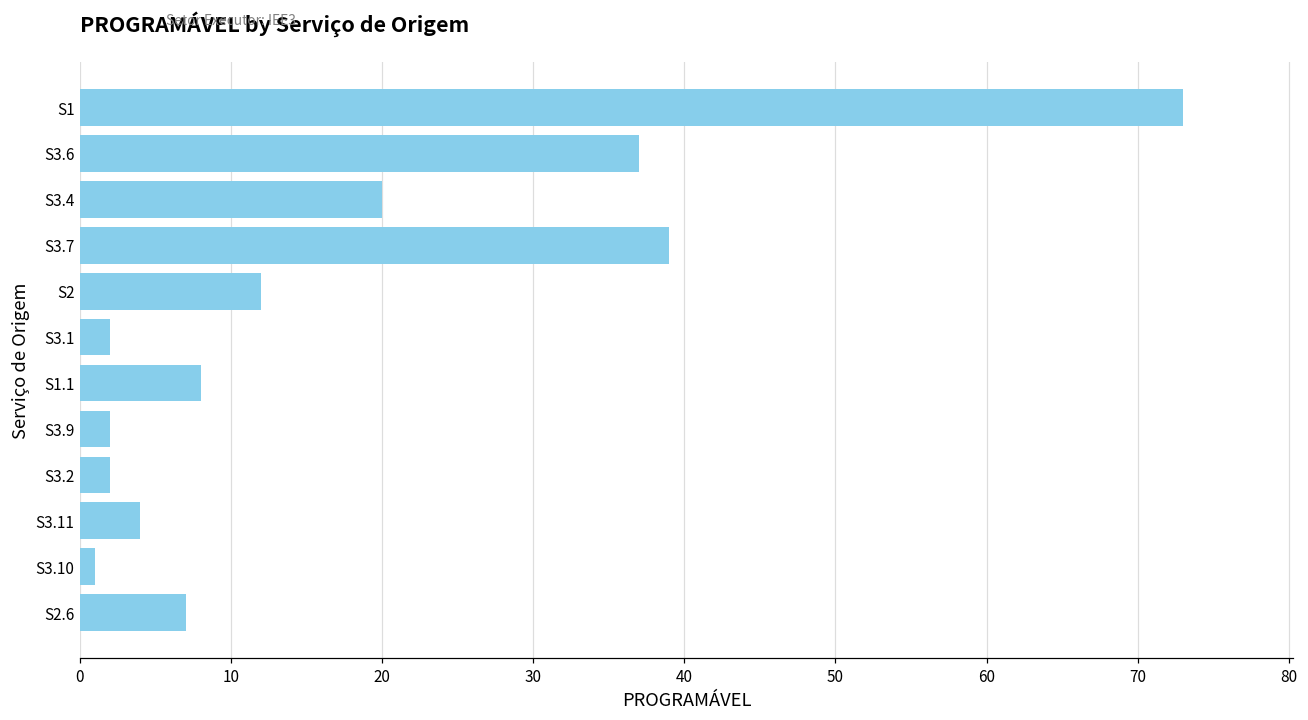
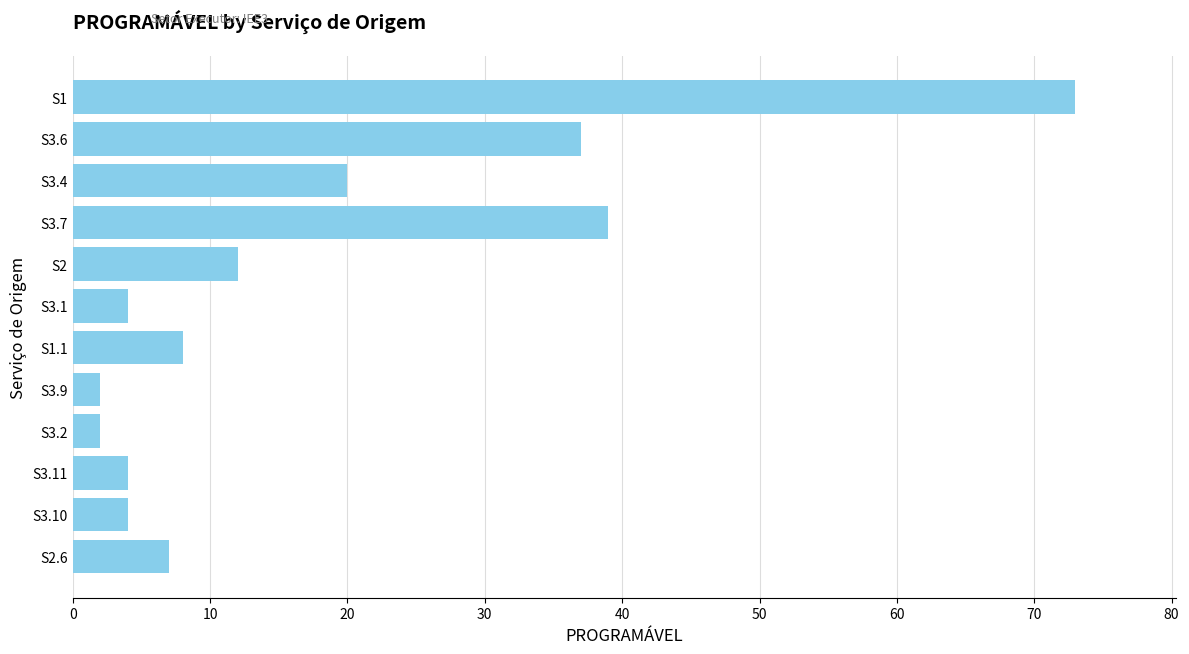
  {
    "S1": 73,
    "S3.6": 37,
    "S3.4": 20,
    "S3.7": 39,
    "S2": 12,
-   "S3.1": 2,
+   "S3.1": 4,
    "S1.1": 8,
    "S3.9": 2,
    "S3.2": 2,
    "S3.11": 4,
-   "S3.10": 1,
+   "S3.10": 4,
    "S2.6": 7
  }
